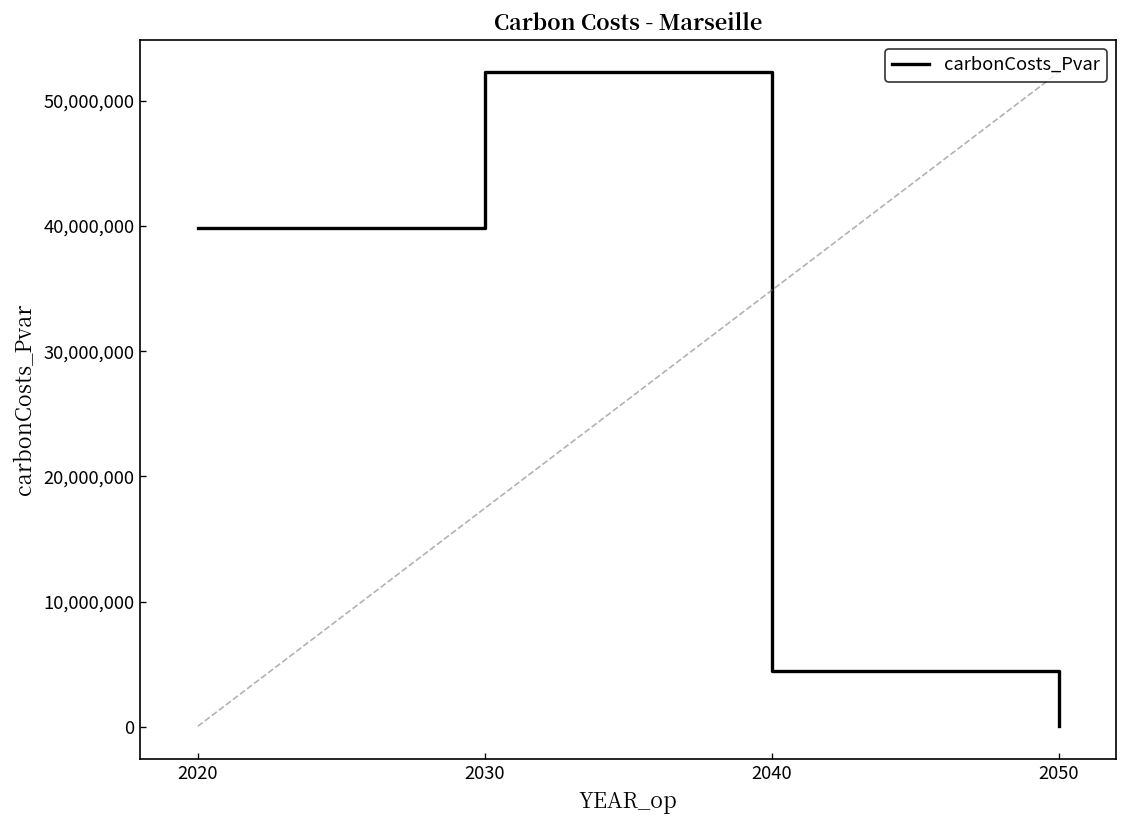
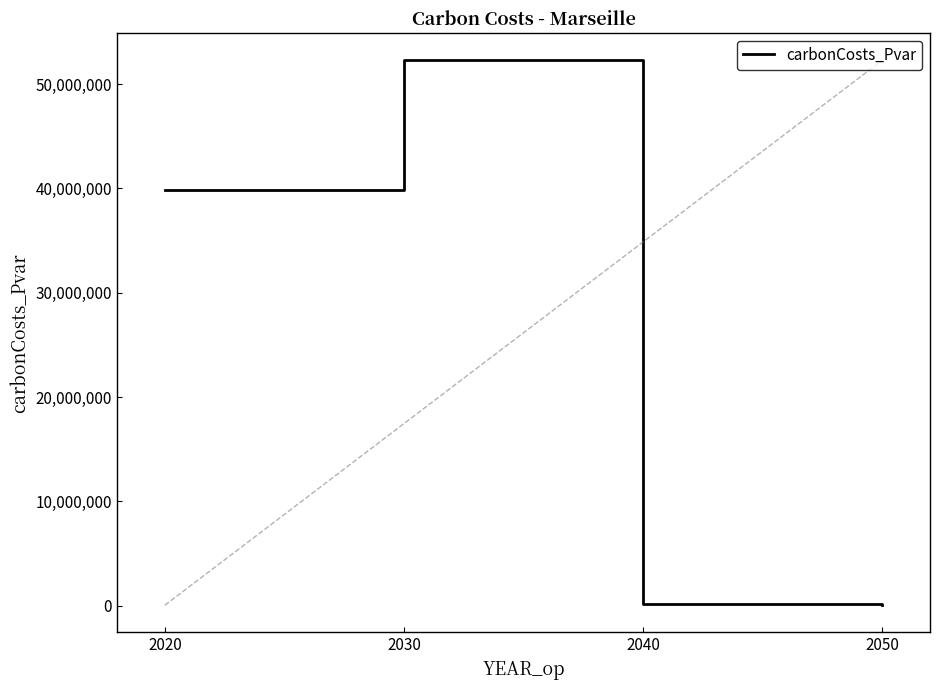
  {
    "carbonCosts_Pvar": {
      "2020": "39,800,000",
      "2030": "52,300,000",
-     "2040": "4,400,000",
+     "2040": "100,000",
      "2050": "0"
    }
  }
